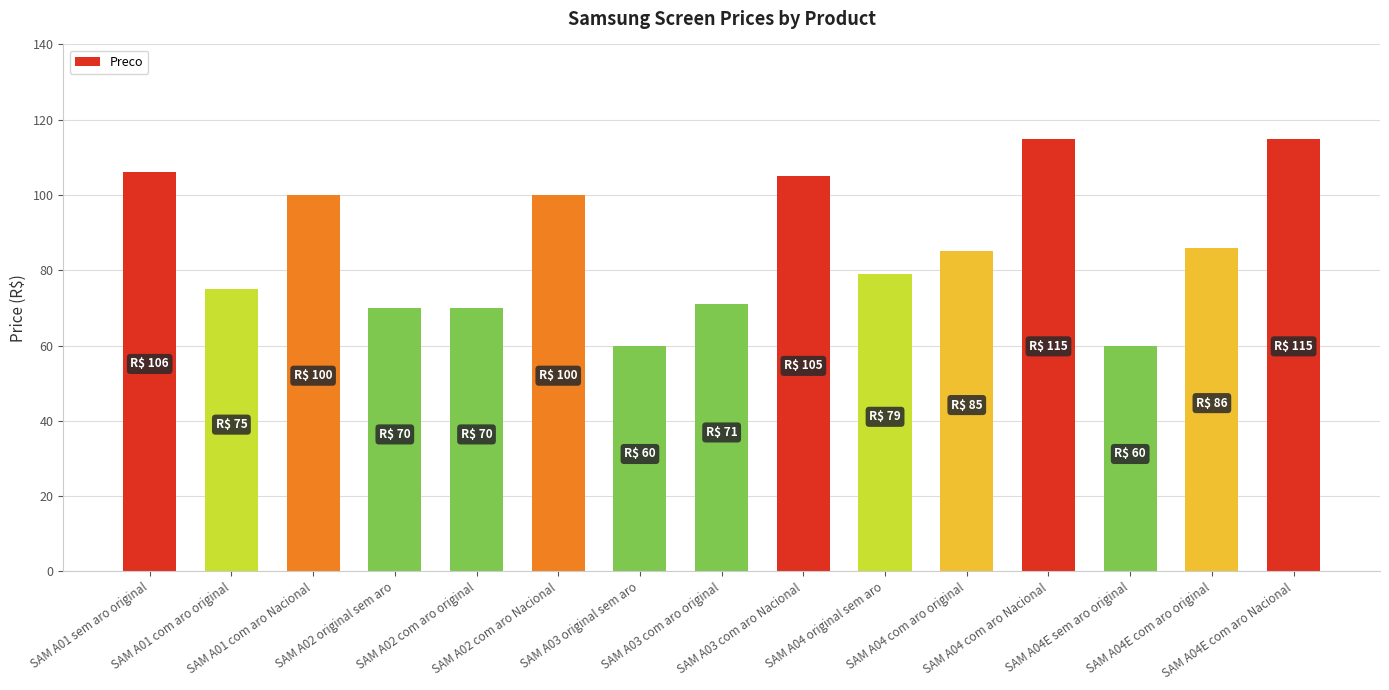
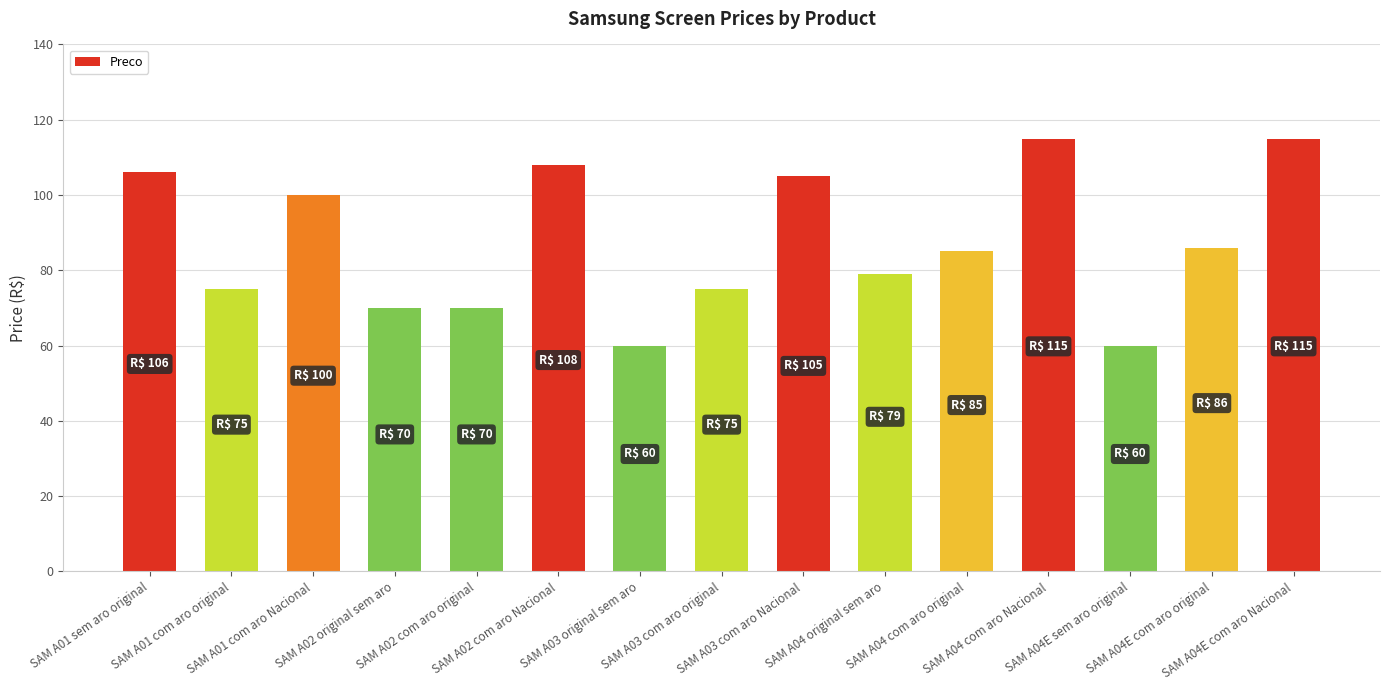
  {
-   "SAM A02 com aro Nacional": 100,
-   "SAM A03 com aro original": 71
+   "SAM A02 com aro Nacional": 108,
+   "SAM A03 com aro original": 75
  }
